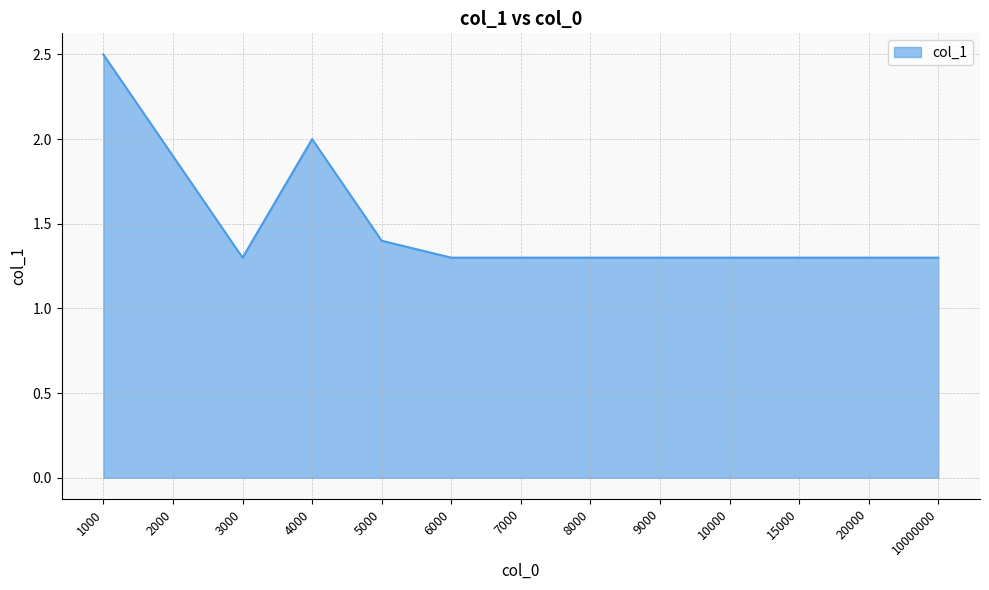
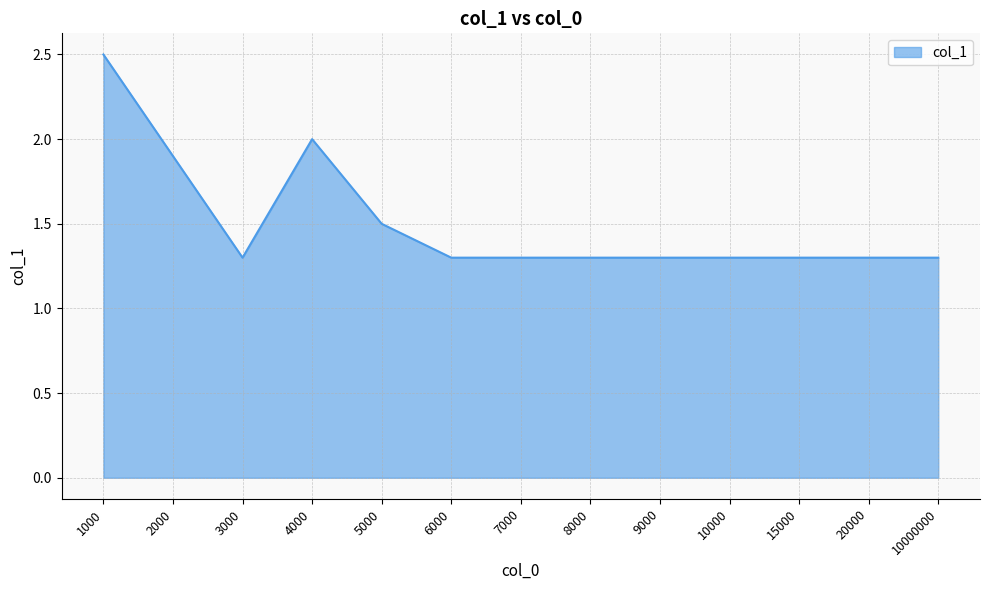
  {
    "1000": 2.5,
    "2000": 1.9,
    "3000": 1.3,
    "4000": 2.0,
-   "5000": 1.4,
+   "5000": 1.5,
    "6000": 1.3,
    "7000": 1.3,
    "8000": 1.3,
    "9000": 1.3,
    "10000": 1.3,
    "15000": 1.3,
    "20000": 1.3,
    "10000000": 1.3
  }
